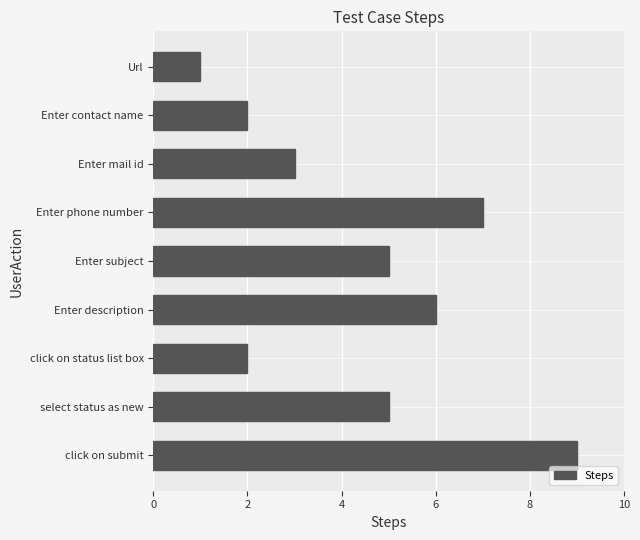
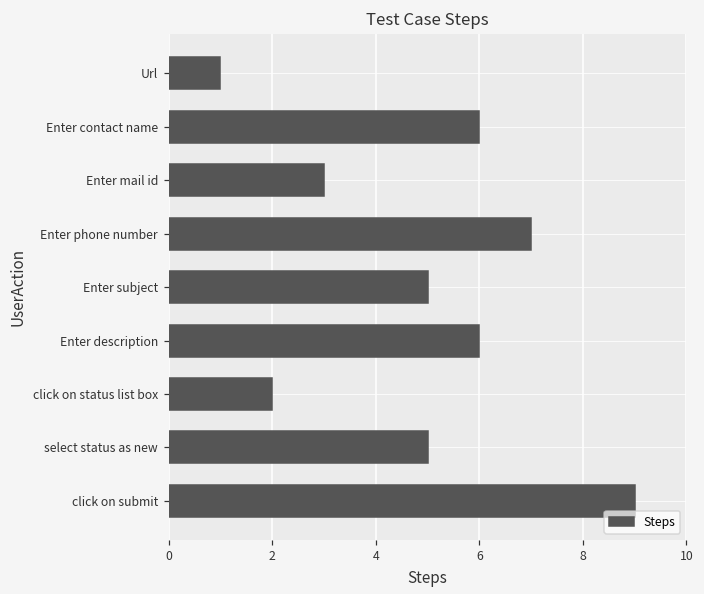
  {
    "Url": 1,
-   "Enter contact name": 2,
+   "Enter contact name": 6,
    "Enter mail id": 3,
    "Enter phone number": 7,
    "Enter subject": 5,
    "Enter description": 6,
    "click on status list box": 2,
    "select status as new": 5,
    "click on submit": 9
  }
